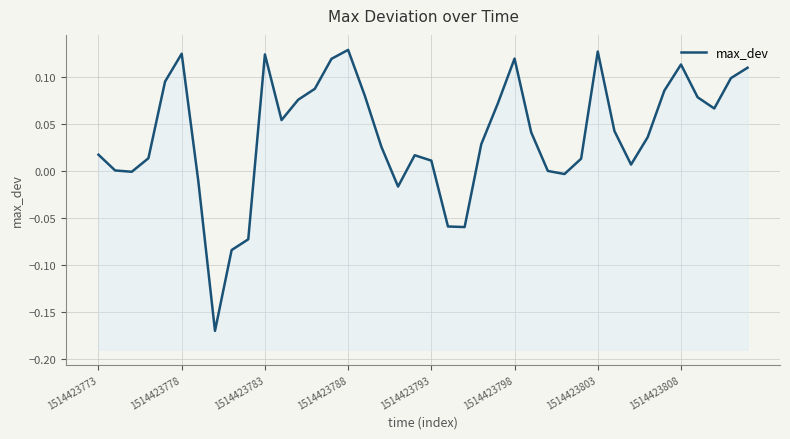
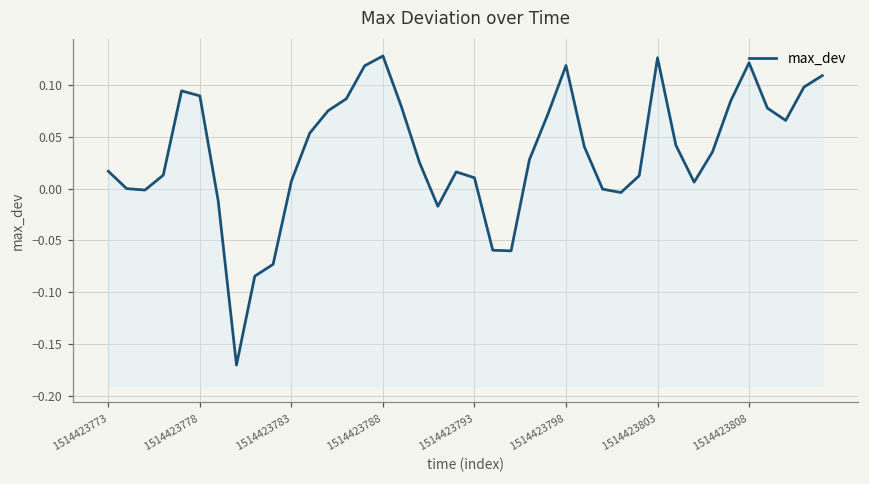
  {
    "1514423773": 0.02,
-   "1514423778": 0.12,
-   "1514423783": 0.12,
+   "1514423778": 0.09,
+   "1514423783": 0.01,
    "1514423788": 0.13,
    "1514423793": 0.01,
    "1514423798": 0.12,
    "1514423803": 0.13,
-   "1514423808": 0.11
+   "1514423808": 0.12
  }
